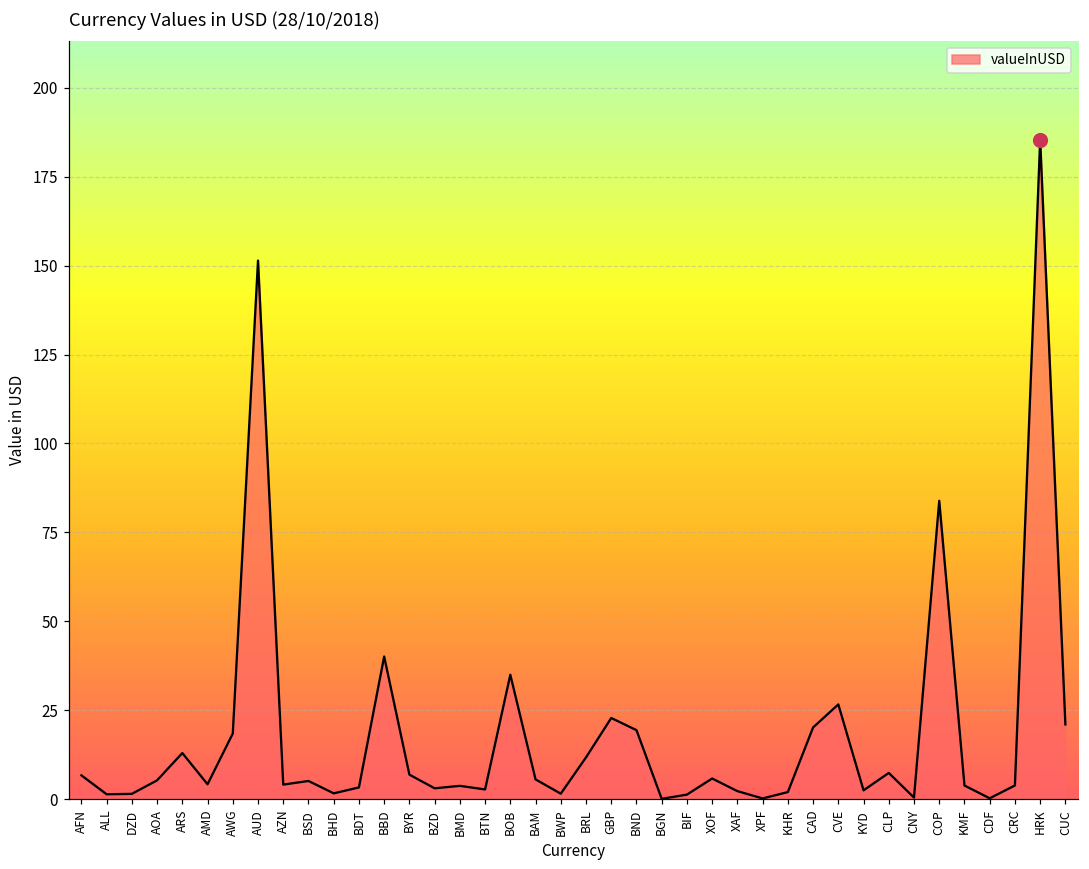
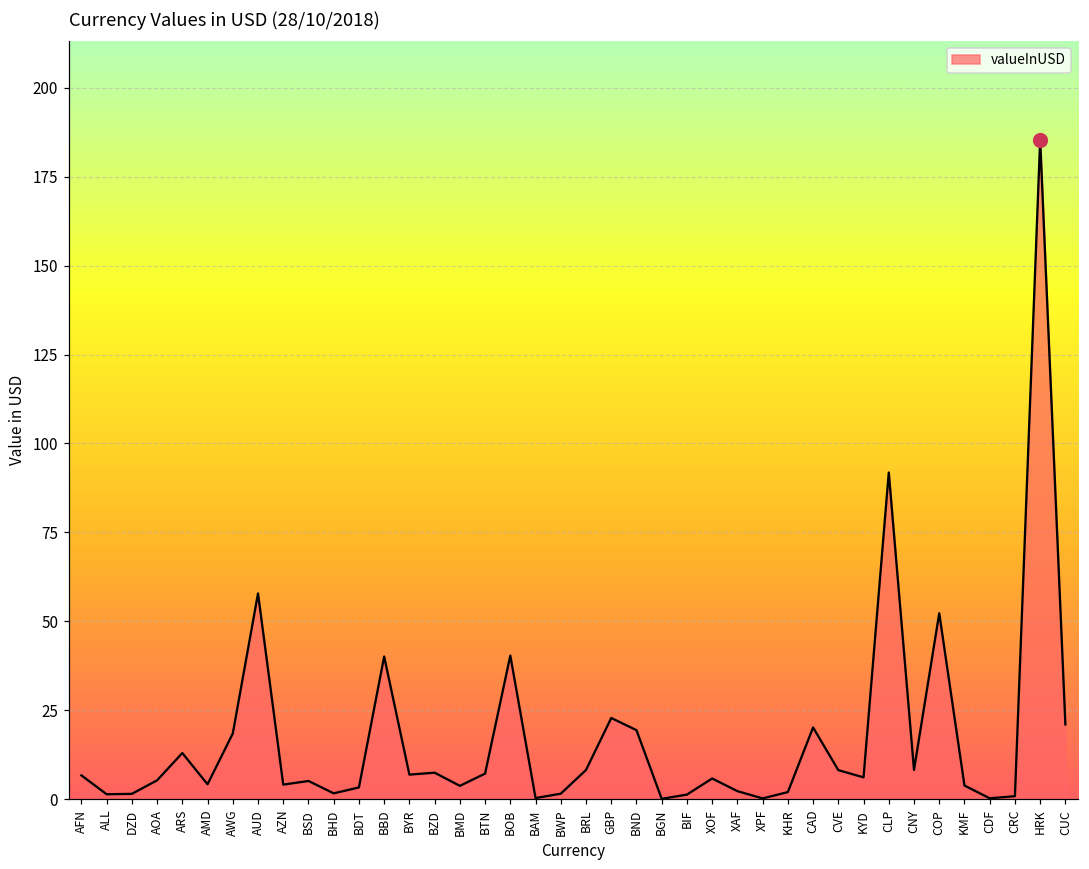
  {
    "valueInUSD": {
      "AFN": 7,
      "ALL": 1,
      "DZD": 1,
      "AOA": 5,
      "ARS": 13,
      "AMD": 4,
      "AWG": 18,
-     "AUD": 151,
+     "AUD": 58,
      "AZN": 4,
      "BSD": 5,
      "BHD": 2,
      "BDT": 3,
      "BBD": 40,
      "BYR": 7,
-     "BZD": 3,
+     "BZD": 7,
      "BMD": 4,
-     "BTN": 3,
-     "BOB": 35,
-     "BAM": 6,
+     "BTN": 7,
+     "BOB": 40,
+     "BAM": 0,
      "BWP": 2,
-     "BRL": 12,
+     "BRL": 8,
      "GBP": 23,
      "BND": 19,
      "BGN": 0,
      "BIF": 1,
      "XOF": 6,
      "XAF": 2,
      "XPF": 0,
      "KHR": 2,
      "CAD": 20,
-     "CVE": 27,
-     "KYD": 2,
-     "CLP": 7,
-     "CNY": 0,
-     "COP": 84,
+     "CVE": 8,
+     "KYD": 6,
+     "CLP": 92,
+     "CNY": 8,
+     "COP": 52,
      "KMF": 4,
      "CDF": 0,
-     "CRC": 4,
+     "CRC": 1,
      "CUC": 21
    }
  }
